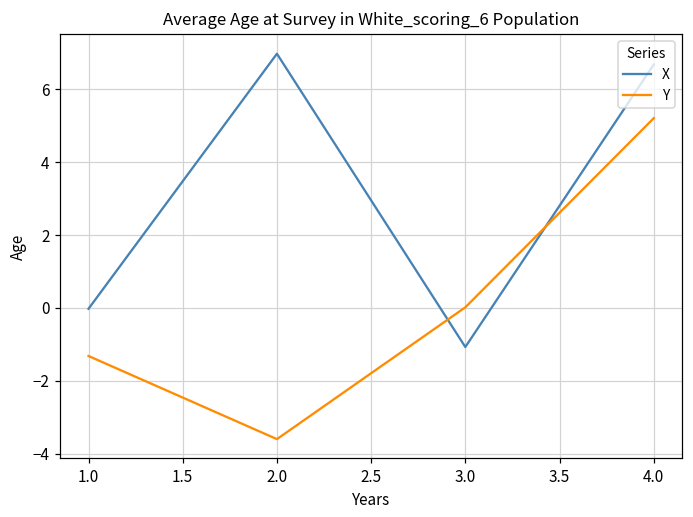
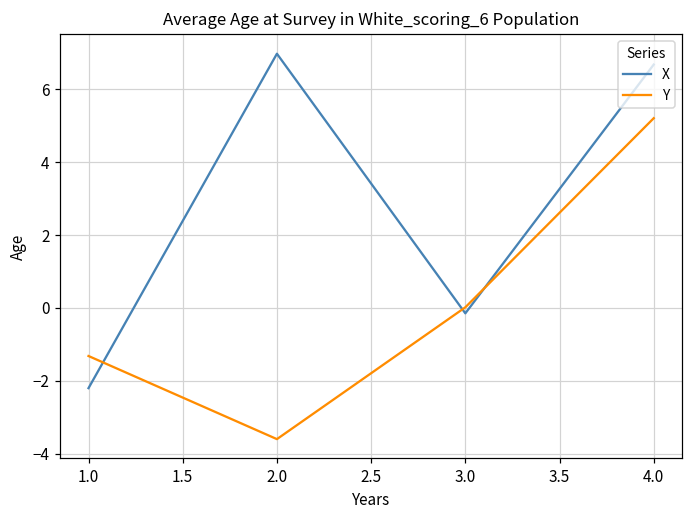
  {
    "X": {
-     "1.0": 0.0,
+     "1.0": -2.2,
      "2.0": 7.0,
-     "3.0": -1.1
+     "3.0": -0.1
    },
    "Y": {
      "1.0": -1.3,
      "2.0": -3.6,
      "3.0": 0.0,
      "4.0": 5.2
    }
  }
